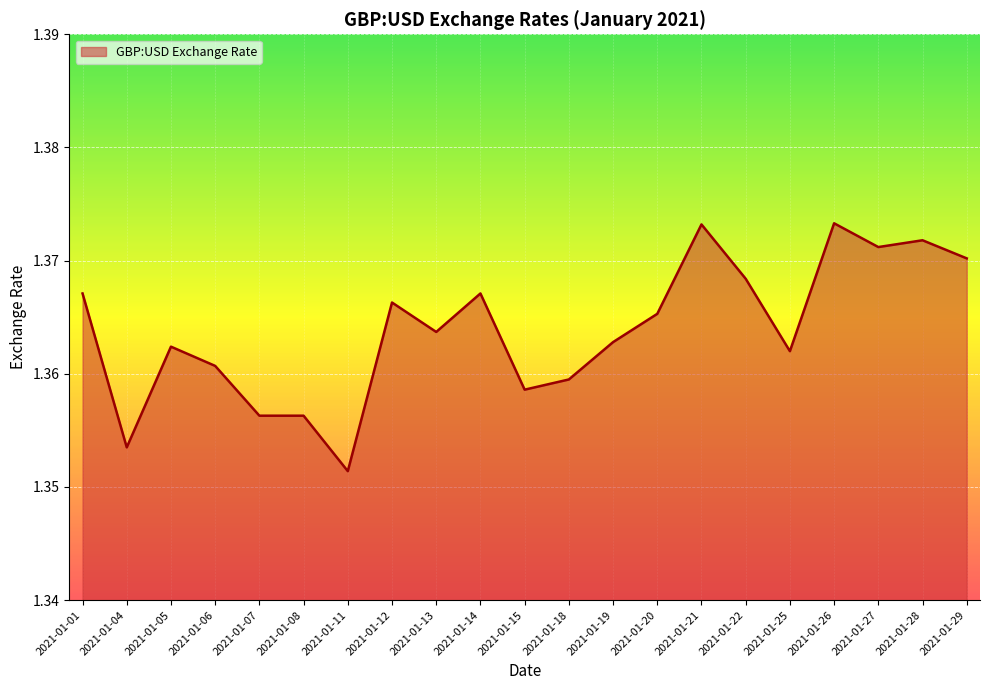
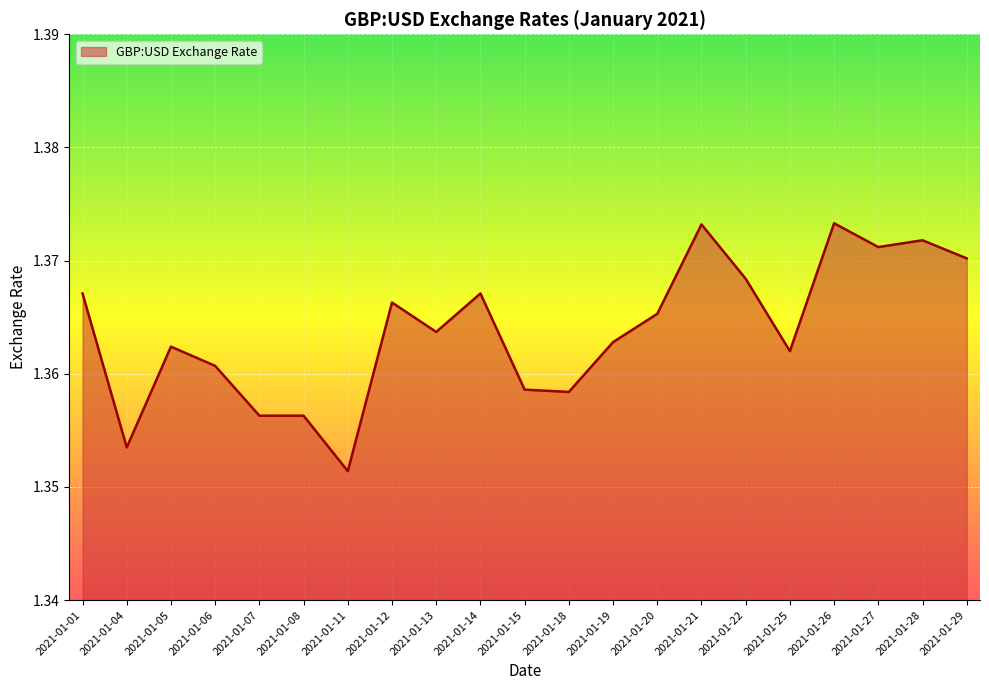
  {
    "2021-01-01": 1.3671,
    "2021-01-04": 1.3535,
    "2021-01-05": 1.3624,
    "2021-01-06": 1.3607,
    "2021-01-07": 1.3563,
    "2021-01-08": 1.3563,
    "2021-01-11": 1.3514,
    "2021-01-12": 1.3663,
    "2021-01-13": 1.3637,
    "2021-01-14": 1.3671,
    "2021-01-15": 1.3586,
-   "2021-01-18": 1.3595,
+   "2021-01-18": 1.3584,
    "2021-01-19": 1.3628,
    "2021-01-20": 1.3653,
    "2021-01-21": 1.3732,
    "2021-01-22": 1.3684,
    "2021-01-25": 1.3620,
    "2021-01-26": 1.3733,
    "2021-01-27": 1.3712,
    "2021-01-28": 1.3718,
    "2021-01-29": 1.3702
  }
